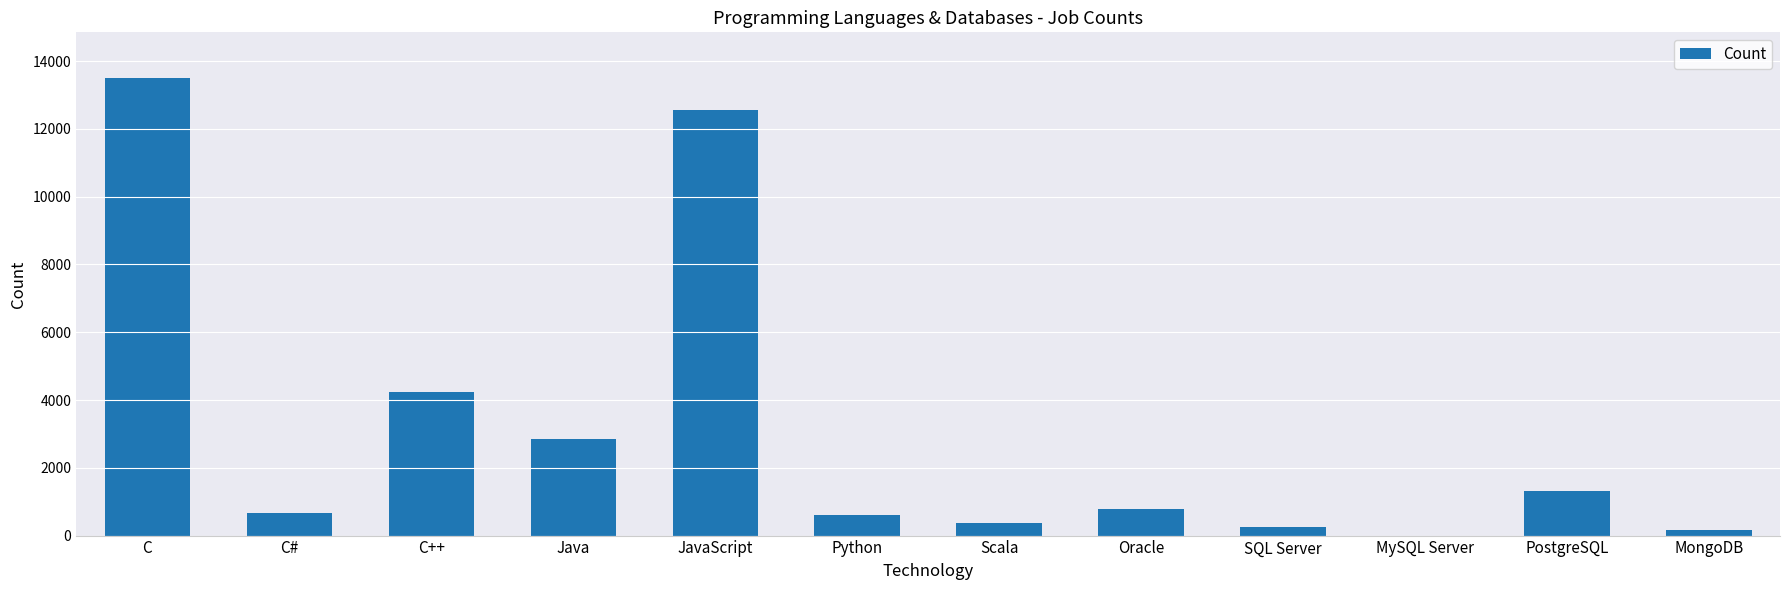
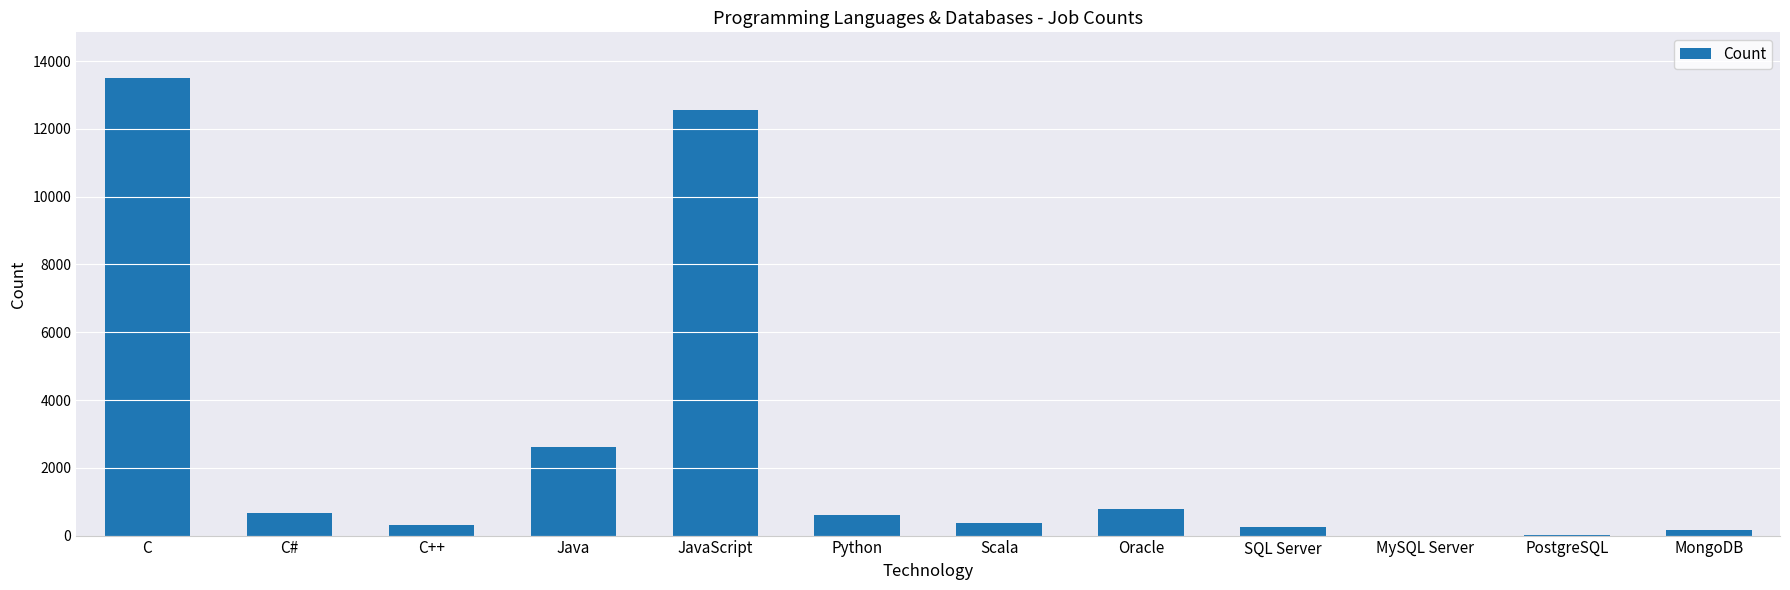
  {
    "C": 13500,
    "C#": 700,
-   "C++": 4200,
-   "Java": 2900,
+   "C++": 300,
+   "Java": 2600,
    "JavaScript": 12600,
    "Python": 600,
    "Scala": 400,
    "Oracle": 800,
    "SQL Server": 300,
    "MySQL Server": 0,
-   "PostgreSQL": 1300,
+   "PostgreSQL": 0,
    "MongoDB": 200
  }
